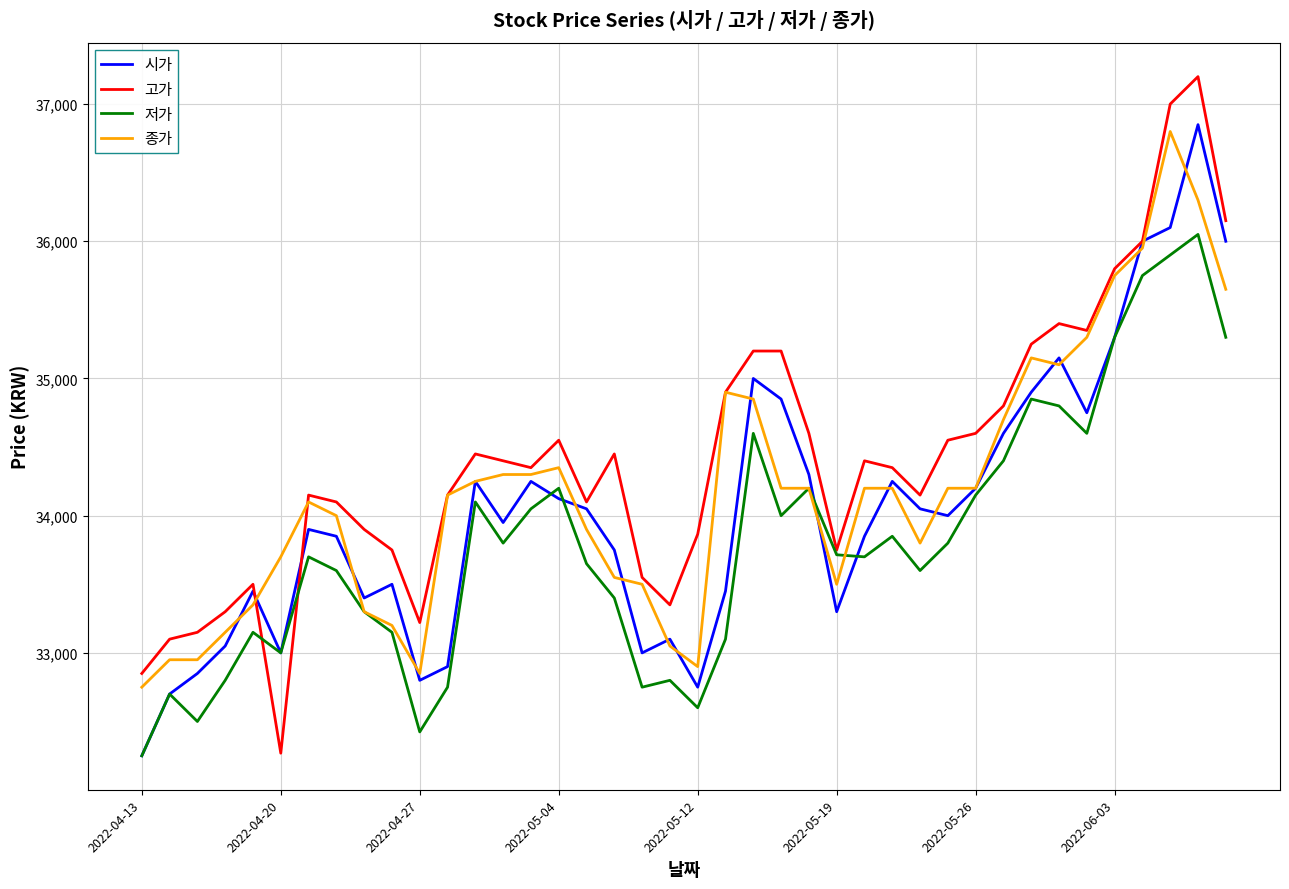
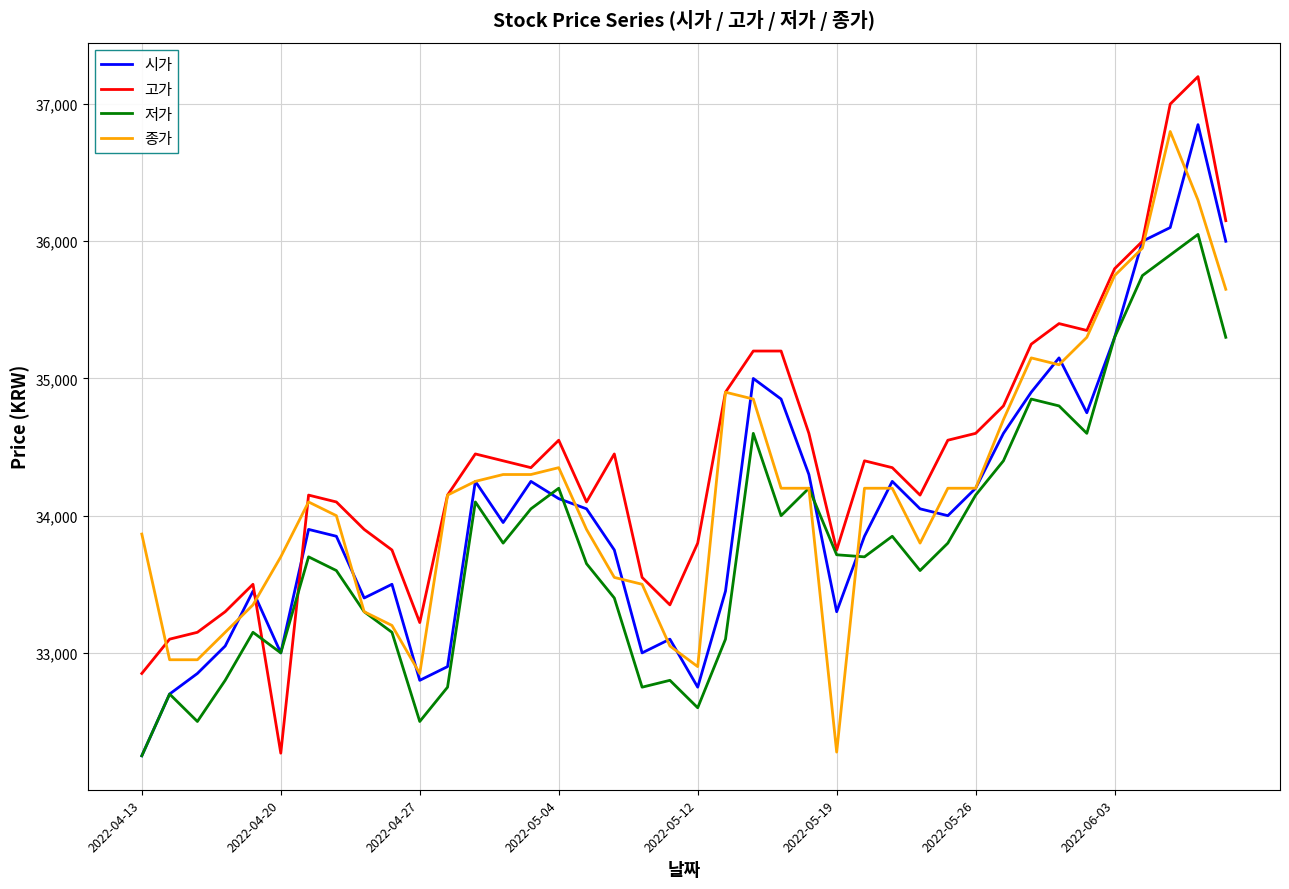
  {
    "시가": {
      "2022-04-27": "32,800",
      "2022-05-04": "34,120",
      "2022-05-12": "32,750",
      "2022-05-19": "33,300"
    },
    "고가": {
      "2022-04-13": "32,850",
      "2022-04-20": "32,270",
      "2022-04-27": "33,220",
      "2022-05-04": "34,550",
-     "2022-05-12": "33,870",
+     "2022-05-12": "33,800",
      "2022-05-19": "33,750",
      "2022-05-26": "34,600",
      "2022-06-03": "35,800"
    },
    "저가": {
-     "2022-04-27": "32,420",
+     "2022-04-27": "32,500",
      "2022-05-04": "34,200",
      "2022-05-12": "32,600",
      "2022-05-19": "33,720",
      "2022-05-26": "34,150"
    },
    "종가": {
-     "2022-04-13": "32,750",
+     "2022-04-13": "33,870",
      "2022-04-20": "33,700",
      "2022-04-27": "32,850",
      "2022-05-04": "34,350",
      "2022-05-12": "32,900",
-     "2022-05-19": "33,500",
+     "2022-05-19": "32,280",
      "2022-06-03": "35,750"
    }
  }
